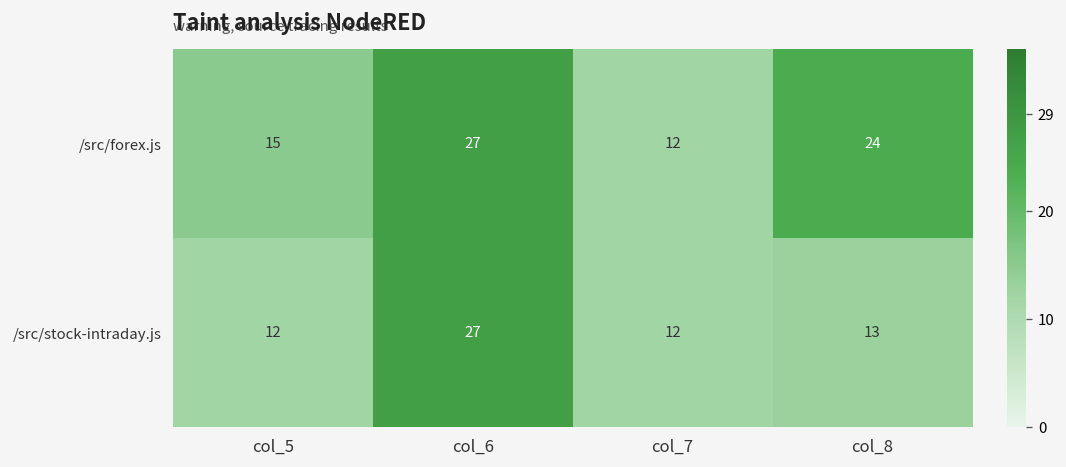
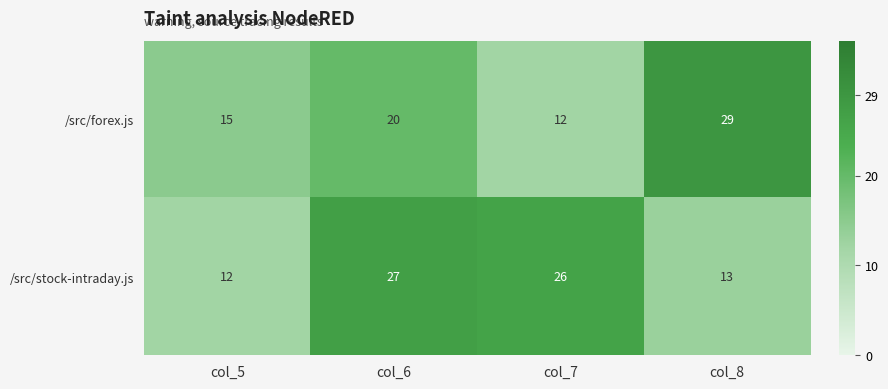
  {
    "/src/forex.js": {
      "col_5": 15,
-     "col_6": 27,
+     "col_6": 20,
      "col_7": 12,
-     "col_8": 24
+     "col_8": 29
    },
    "/src/stock-intraday.js": {
      "col_5": 12,
      "col_6": 27,
-     "col_7": 12,
+     "col_7": 26,
      "col_8": 13
    }
  }
